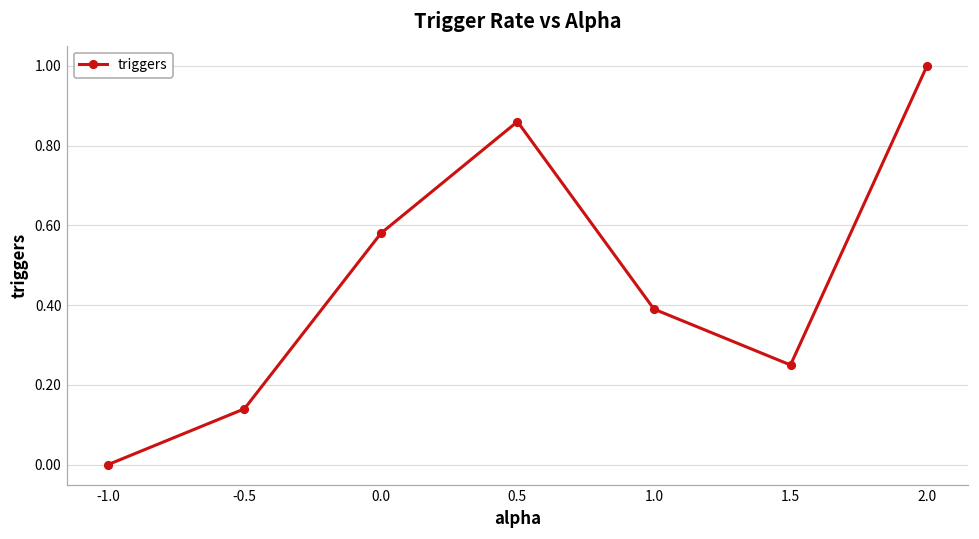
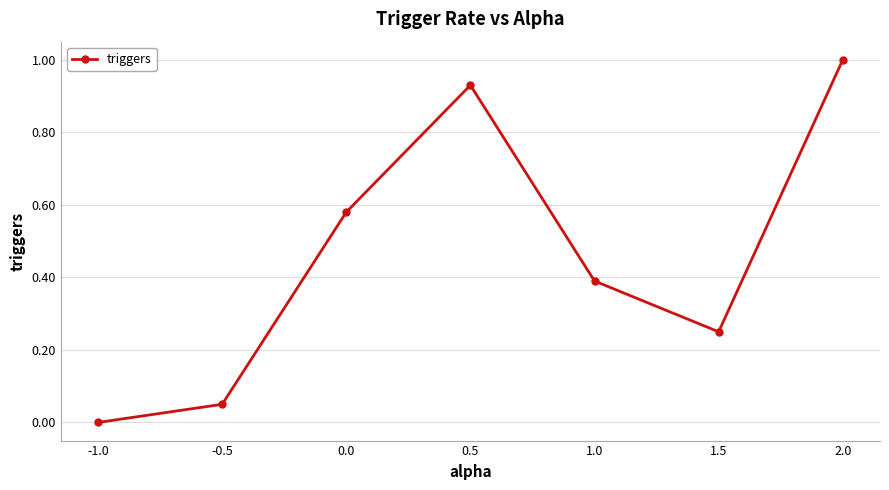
  {
    "-1.0": 0.00,
-   "-0.5": 0.14,
+   "-0.5": 0.05,
    "0.0": 0.58,
-   "0.5": 0.86,
+   "0.5": 0.93,
    "1.0": 0.39,
    "1.5": 0.25,
    "2.0": 1.00
  }
